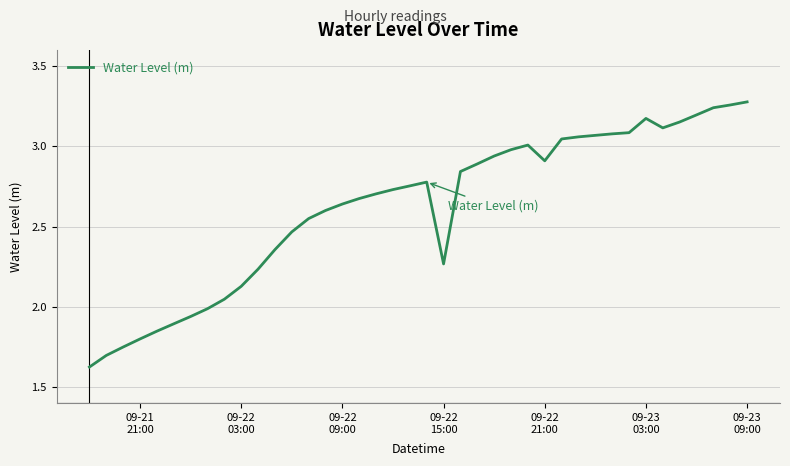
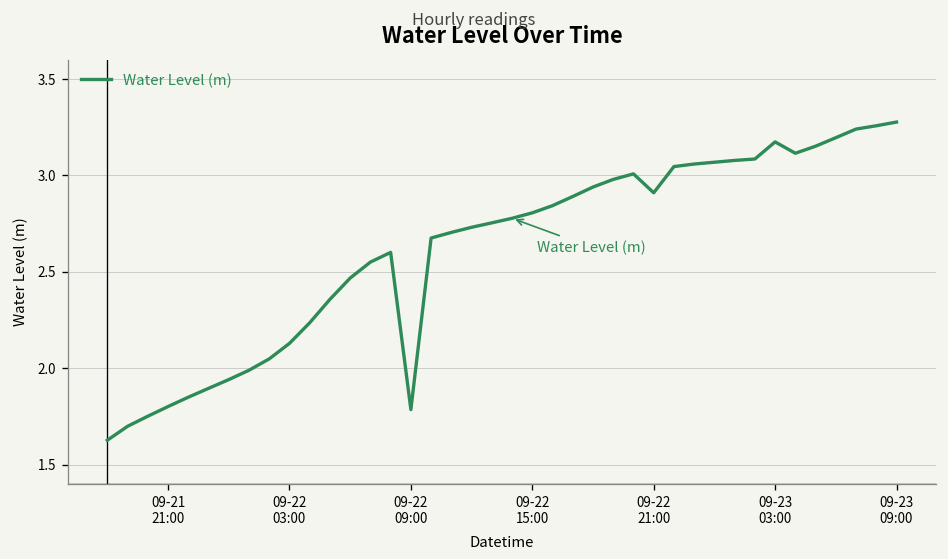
  {
    "09-21 21:00": 1.80,
    "09-22 03:00": 2.13,
-   "09-22 09:00": 2.64,
-   "09-22 15:00": 2.27,
+   "09-22 09:00": 1.78,
+   "09-22 15:00": 2.81,
    "09-22 21:00": 2.91,
    "09-23 03:00": 3.17,
    "09-23 09:00": 3.28
  }
